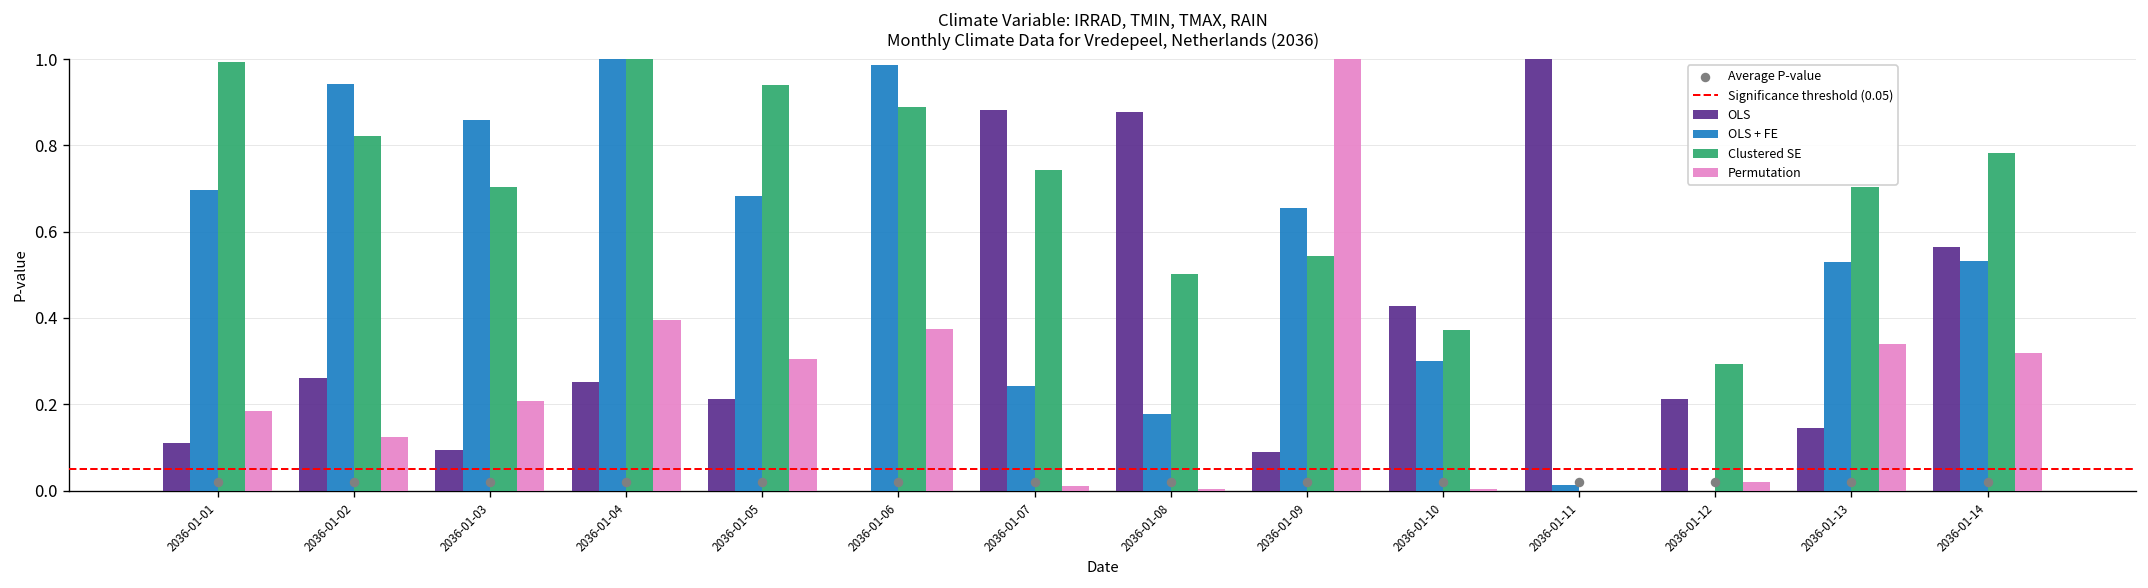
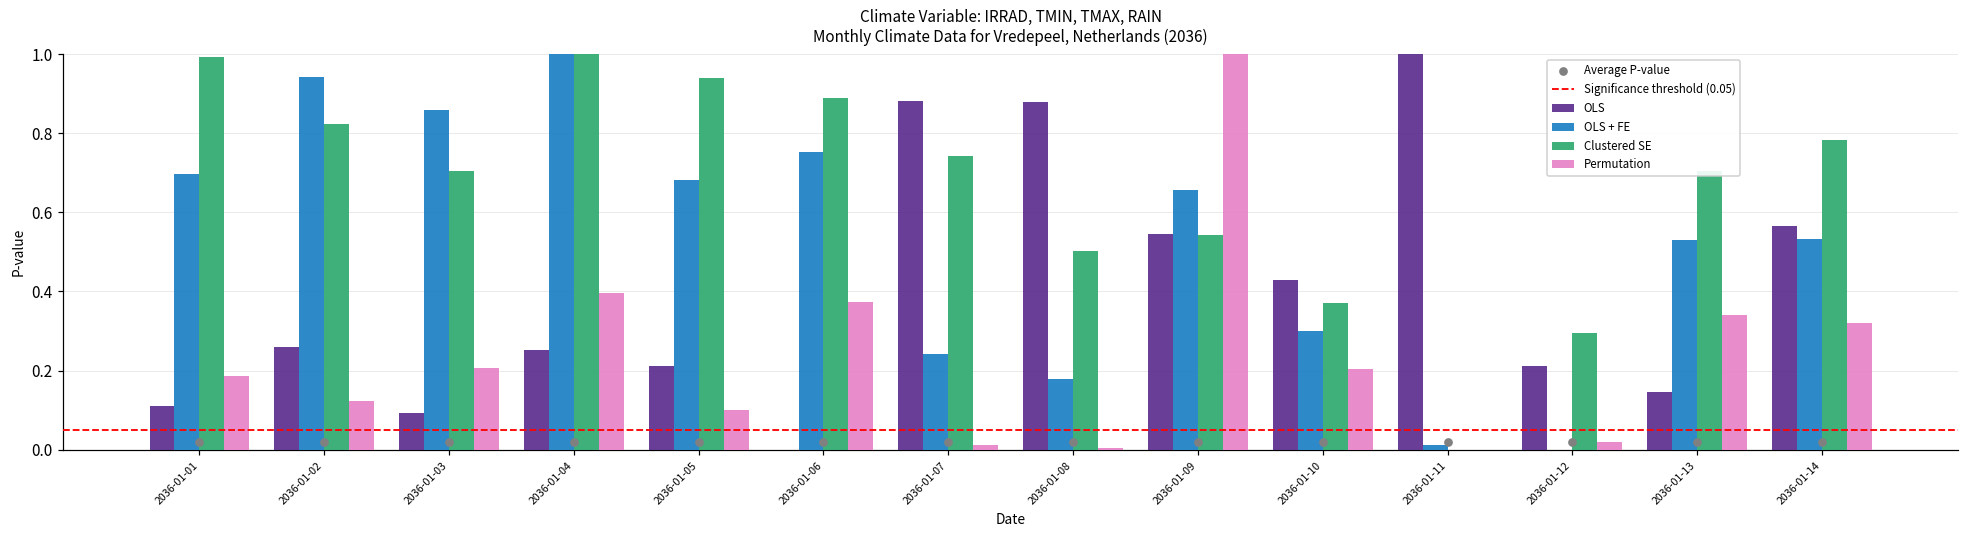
  {
    "OLS": {
      "2036-01-01": 0.11,
      "2036-01-02": 0.26,
      "2036-01-03": 0.09,
      "2036-01-04": 0.25,
      "2036-01-05": 0.21,
      "2036-01-06": 0.00,
      "2036-01-07": 0.88,
      "2036-01-08": 0.88,
-     "2036-01-09": 0.09,
+     "2036-01-09": 0.55,
      "2036-01-10": 0.43,
      "2036-01-11": 1.00,
      "2036-01-12": 0.21,
      "2036-01-13": 0.15,
      "2036-01-14": 0.56
    },
    "OLS + FE": {
      "2036-01-01": 0.70,
      "2036-01-02": 0.94,
      "2036-01-03": 0.86,
      "2036-01-04": 1.00,
      "2036-01-05": 0.68,
-     "2036-01-06": 0.99,
+     "2036-01-06": 0.75,
      "2036-01-07": 0.24,
      "2036-01-08": 0.18,
      "2036-01-09": 0.66,
      "2036-01-10": 0.30,
      "2036-01-11": 0.01,
      "2036-01-12": 0.00,
      "2036-01-13": 0.53,
      "2036-01-14": 0.53
    },
    "Clustered SE": {
      "2036-01-01": 0.99,
      "2036-01-02": 0.82,
      "2036-01-03": 0.70,
      "2036-01-04": 1.00,
      "2036-01-05": 0.94,
      "2036-01-06": 0.89,
      "2036-01-07": 0.74,
      "2036-01-08": 0.50,
      "2036-01-09": 0.54,
      "2036-01-10": 0.37,
      "2036-01-11": 0.00,
      "2036-01-12": 0.29,
      "2036-01-13": 0.70,
      "2036-01-14": 0.78
    },
    "Permutation": {
      "2036-01-01": 0.19,
      "2036-01-02": 0.12,
      "2036-01-03": 0.21,
      "2036-01-04": 0.40,
-     "2036-01-05": 0.31,
+     "2036-01-05": 0.10,
      "2036-01-06": 0.37,
      "2036-01-07": 0.01,
      "2036-01-09": 1.00,
-     "2036-01-10": 0.00,
+     "2036-01-10": 0.20,
      "2036-01-11": 0.00,
      "2036-01-12": 0.02,
      "2036-01-13": 0.34,
      "2036-01-14": 0.32
    }
  }
